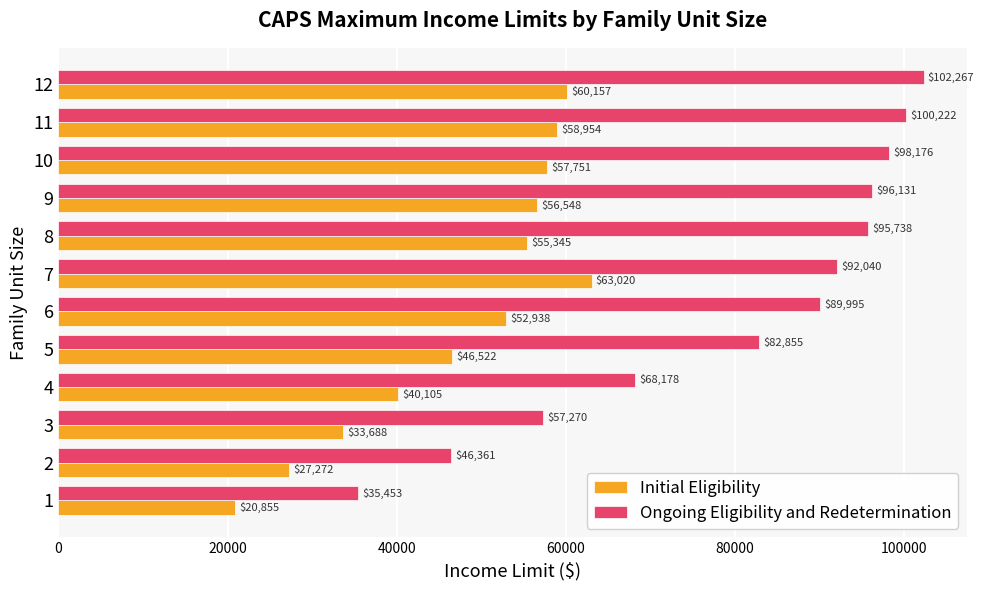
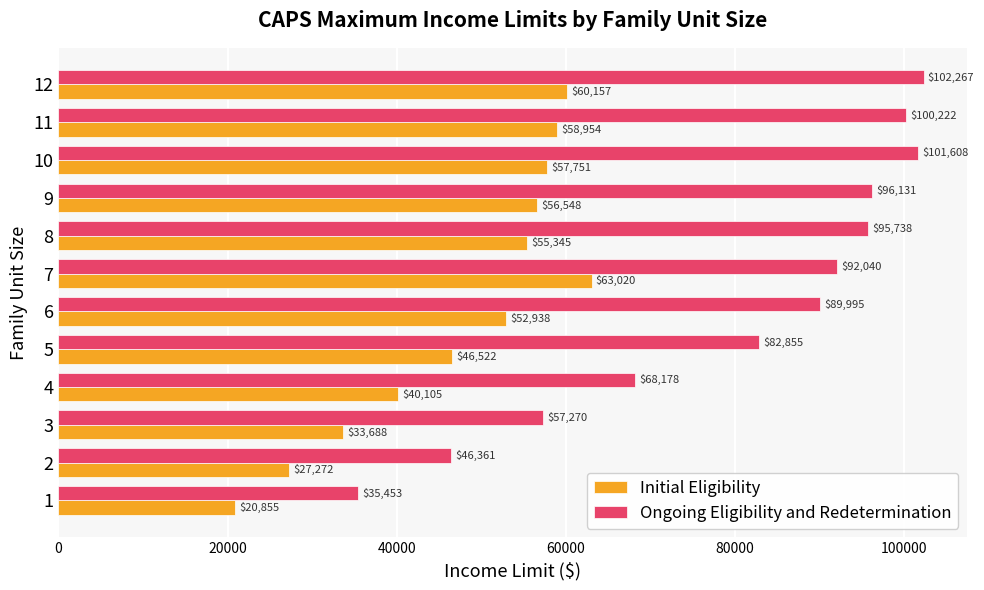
  {
    "Initial Eligibility": {
      "12": "$60,157",
      "11": "$58,954",
      "10": "$57,751",
      "9": "$56,548",
      "8": "$55,345",
      "7": "$63,020",
      "6": "$52,938",
      "5": "$46,522",
      "4": "$40,105",
      "3": "$33,688",
      "2": "$27,272",
      "1": "$20,855"
    },
    "Ongoing Eligibility and Redetermination": {
      "12": "$102,267",
      "11": "$100,222",
-     "10": "$98,176",
+     "10": "$101,608",
      "9": "$96,131",
      "8": "$95,738",
      "7": "$92,040",
      "6": "$89,995",
      "5": "$82,855",
      "4": "$68,178",
      "3": "$57,270",
      "2": "$46,361",
      "1": "$35,453"
    }
  }
